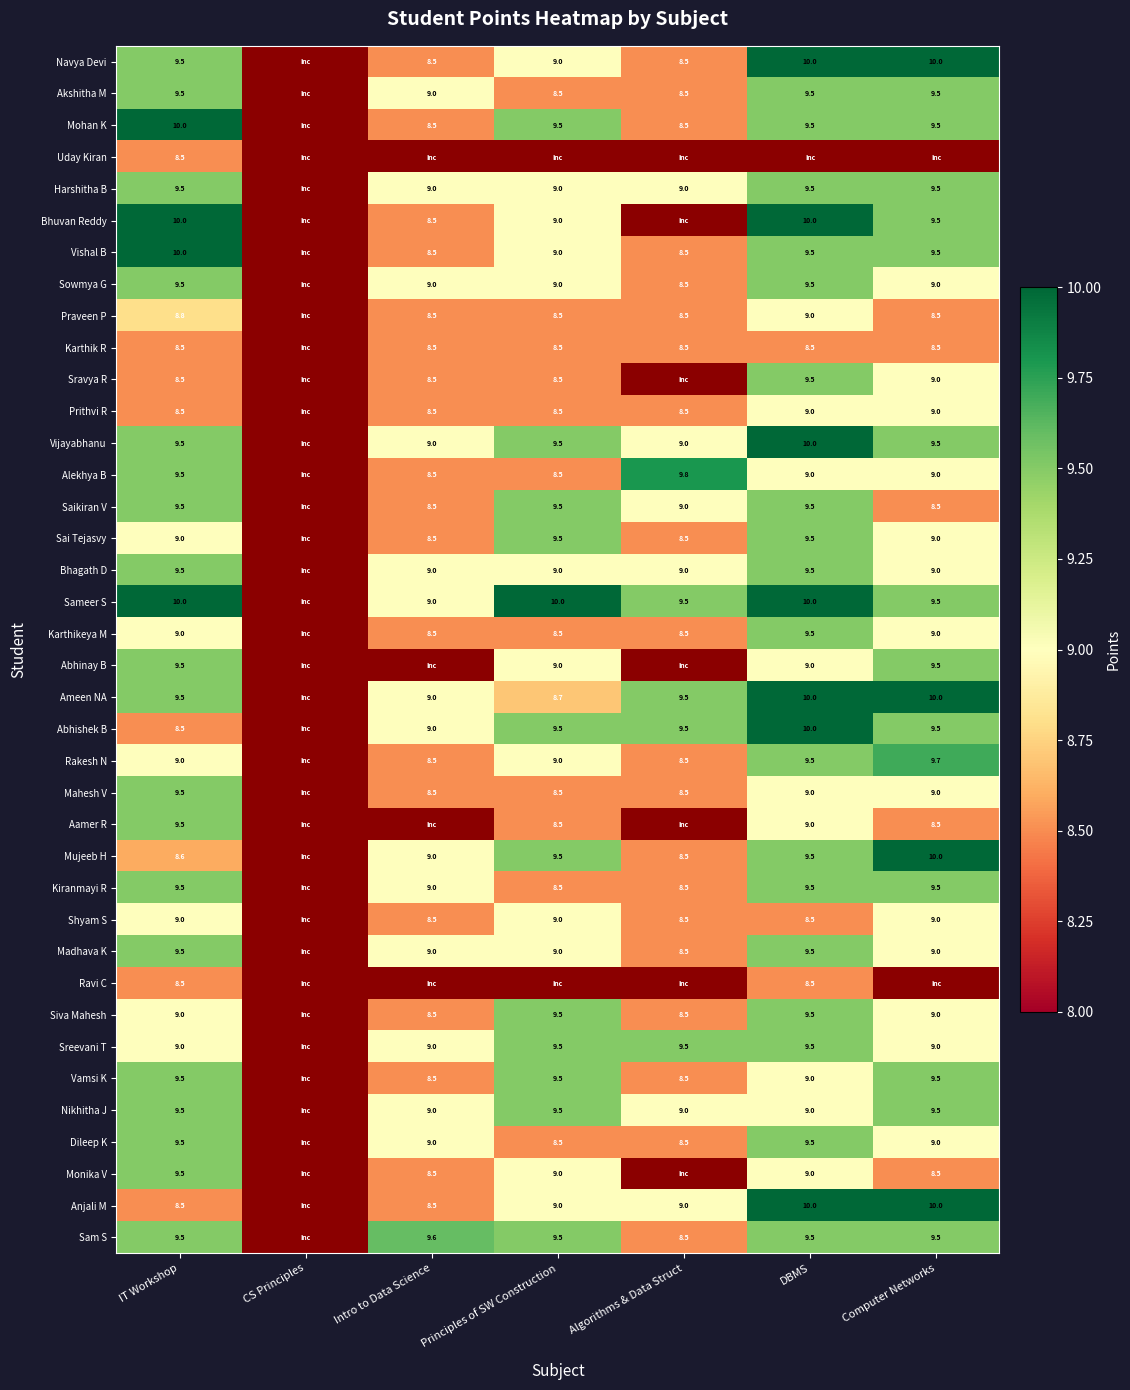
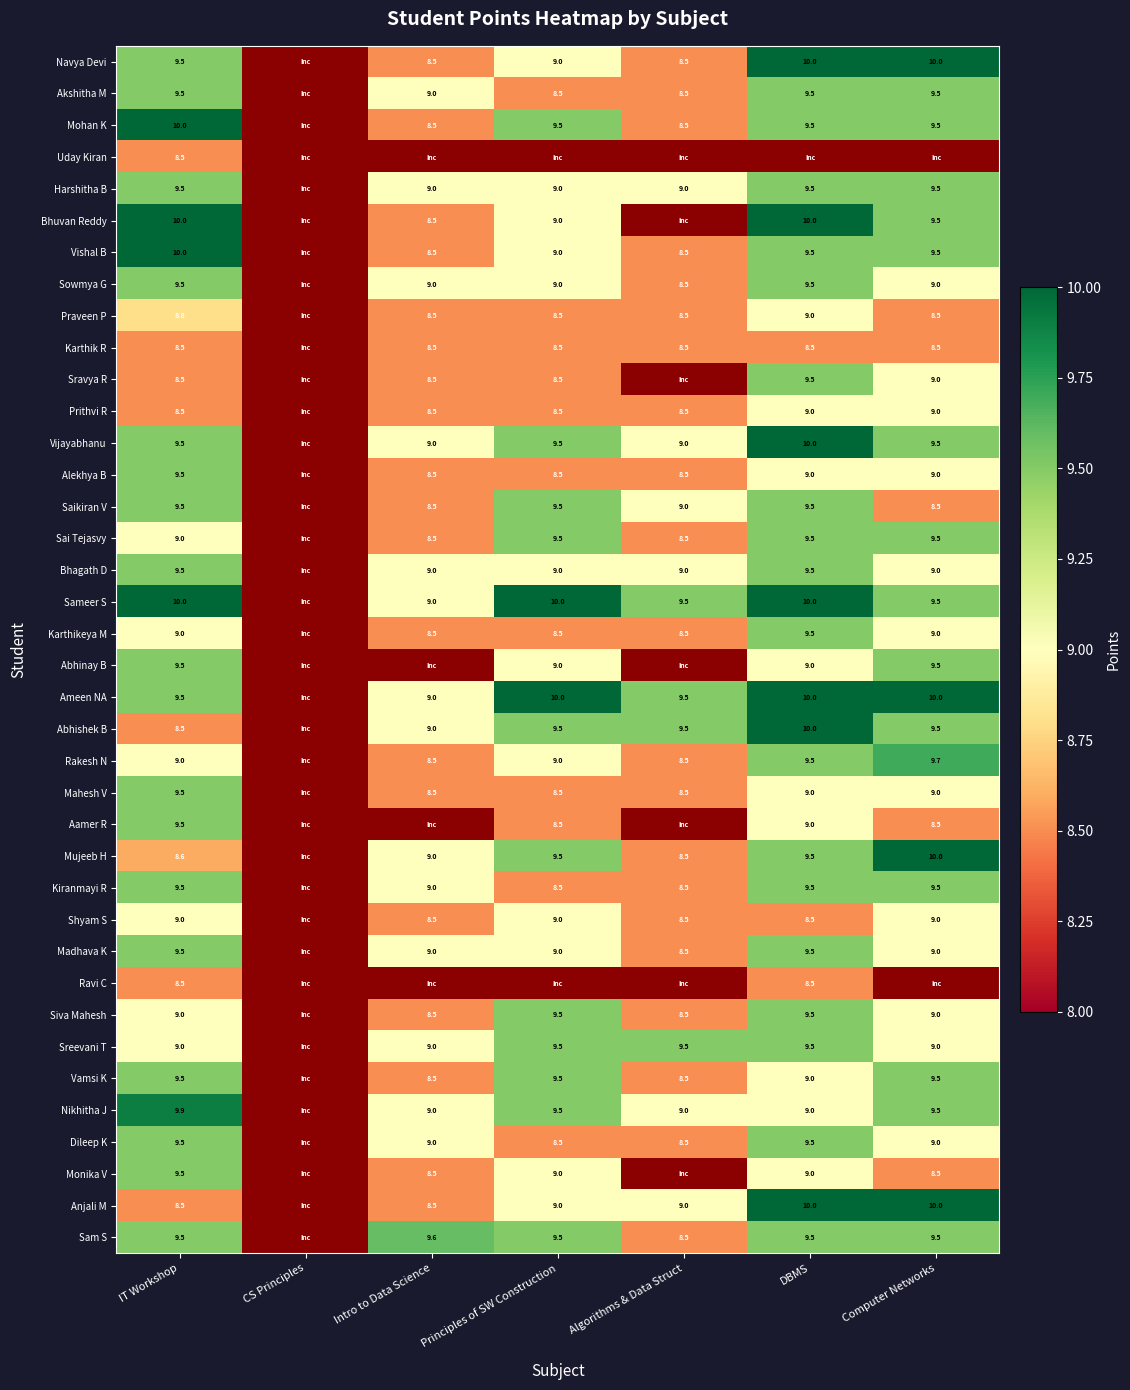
  {
    "Alekhya B": {
      "IT Workshop": 9.5,
      "Intro to Data Science": 8.5,
      "Principles of SW Construction": 8.5,
-     "Algorithms & Data Struct": 9.8,
+     "Algorithms & Data Struct": 8.5,
      "DBMS": 9.0,
      "Computer Networks": 9.0
    },
    "Sai Tejasvy": {
      "IT Workshop": 9.0,
      "Intro to Data Science": 8.5,
      "Principles of SW Construction": 9.5,
      "Algorithms & Data Struct": 8.5,
      "DBMS": 9.5,
-     "Computer Networks": 9.0
+     "Computer Networks": 9.5
    },
    "Ameen NA": {
      "IT Workshop": 9.5,
      "Intro to Data Science": 9.0,
-     "Principles of SW Construction": 8.7,
+     "Principles of SW Construction": 10.0,
      "Algorithms & Data Struct": 9.5,
      "DBMS": 10.0,
      "Computer Networks": 10.0
    },
    "Nikhitha J": {
-     "IT Workshop": 9.5,
+     "IT Workshop": 9.9,
      "Intro to Data Science": 9.0,
      "Principles of SW Construction": 9.5,
      "Algorithms & Data Struct": 9.0,
      "DBMS": 9.0,
      "Computer Networks": 9.5
    }
  }
